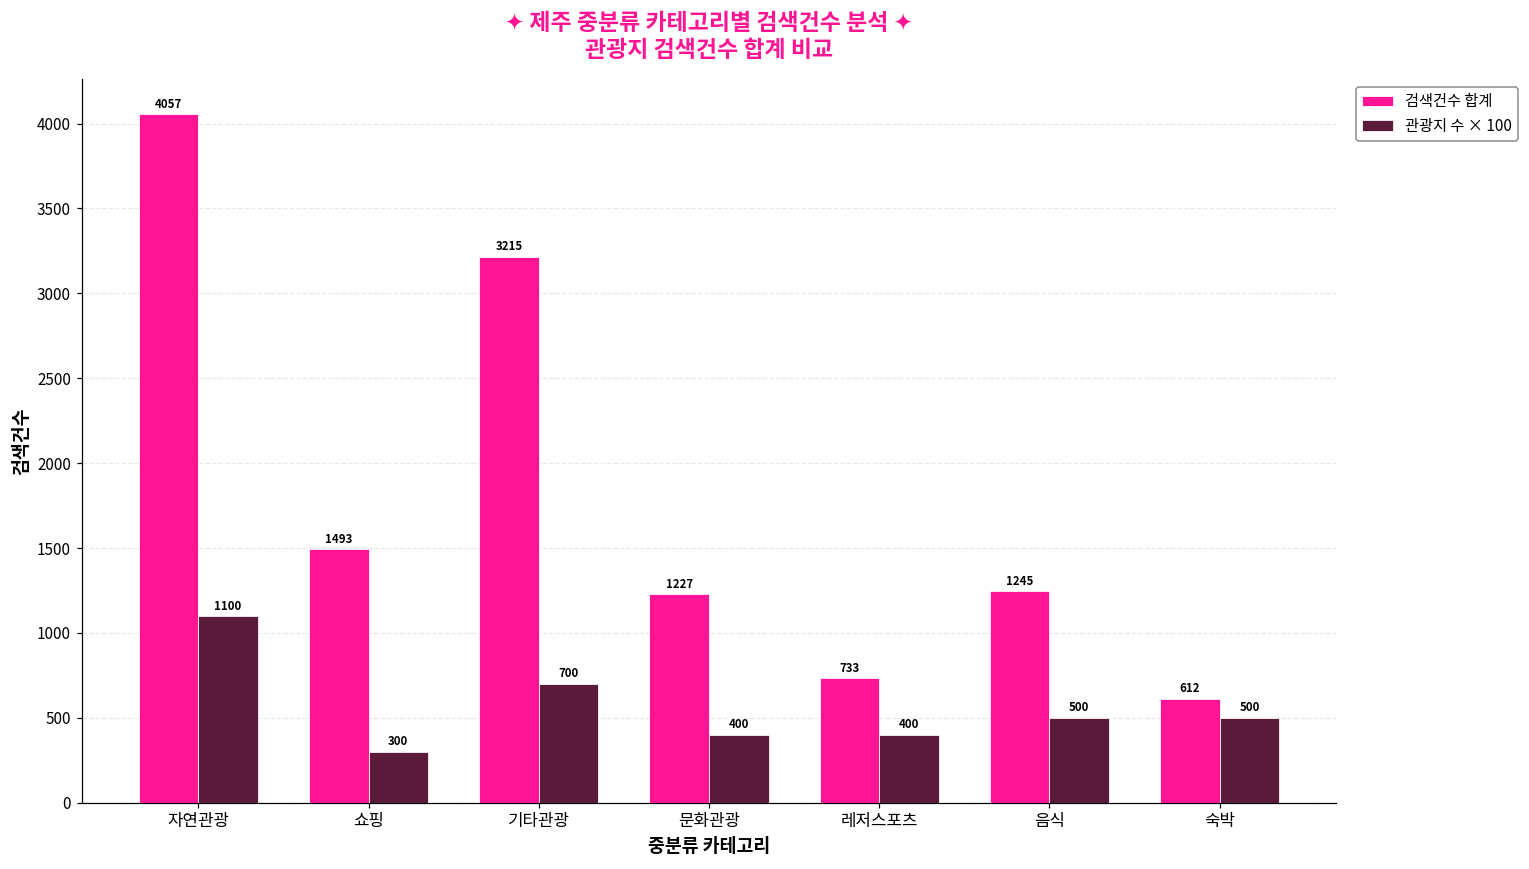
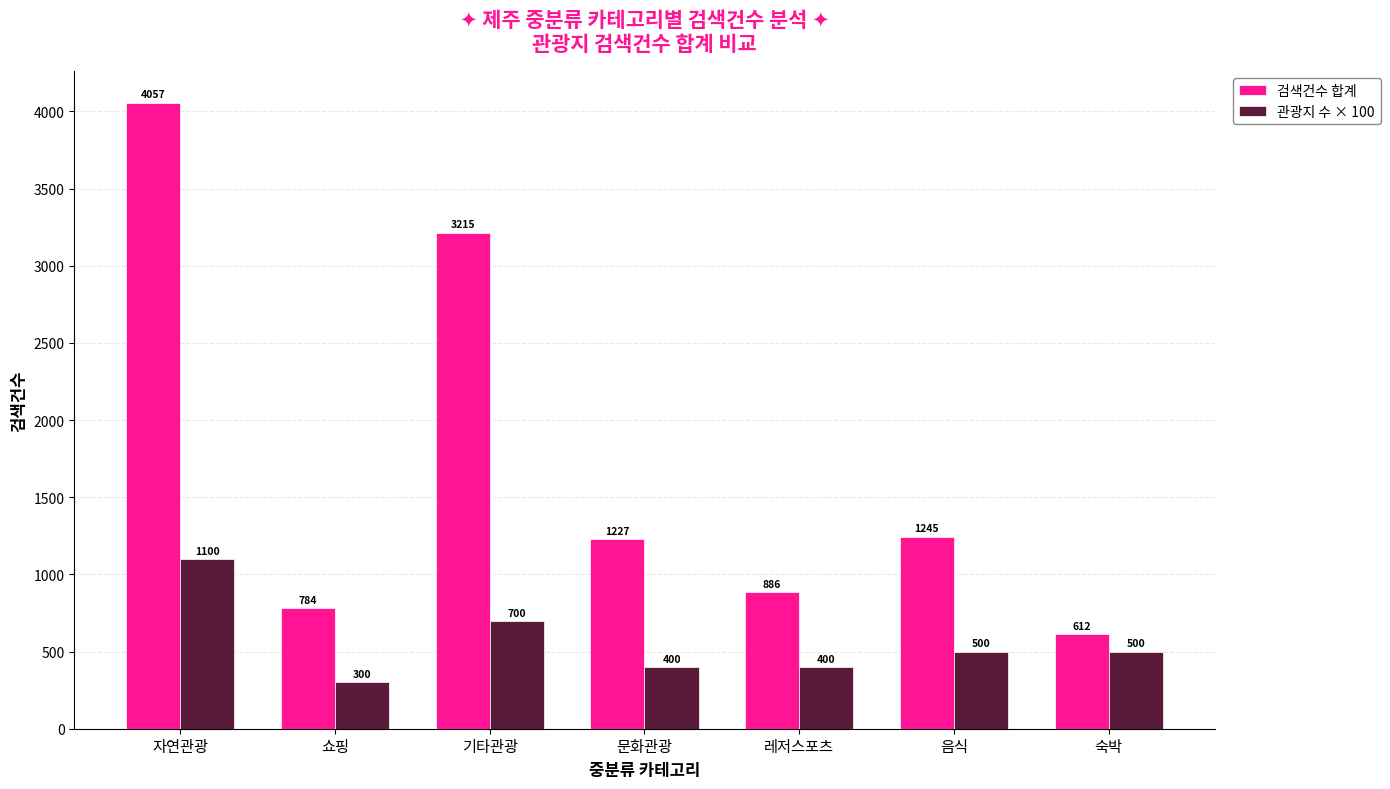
  {
    "검색건수 합계": {
      "자연관광": 4057,
-     "쇼핑": 1493,
+     "쇼핑": 784,
      "기타관광": 3215,
      "문화관광": 1227,
-     "레저스포츠": 733,
+     "레저스포츠": 886,
      "음식": 1245,
      "숙박": 612
    },
    "관광지 수 × 100": {
      "자연관광": 1100,
      "쇼핑": 300,
      "기타관광": 700,
      "문화관광": 400,
      "레저스포츠": 400,
      "음식": 500,
      "숙박": 500
    }
  }
